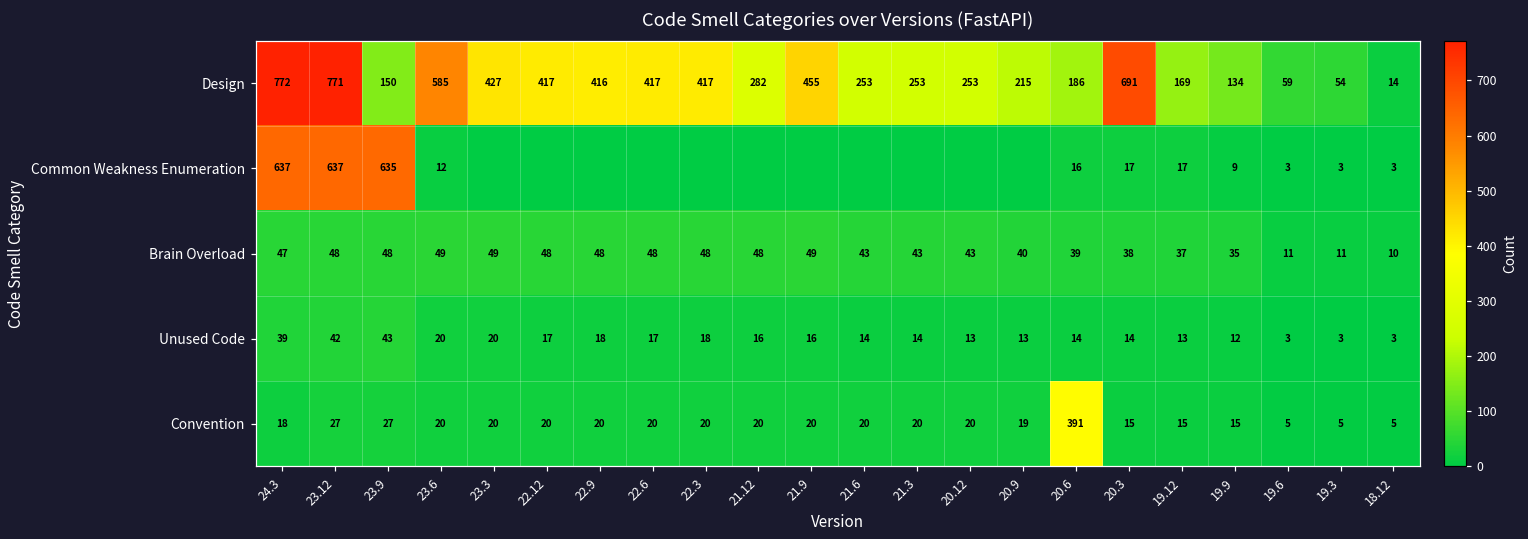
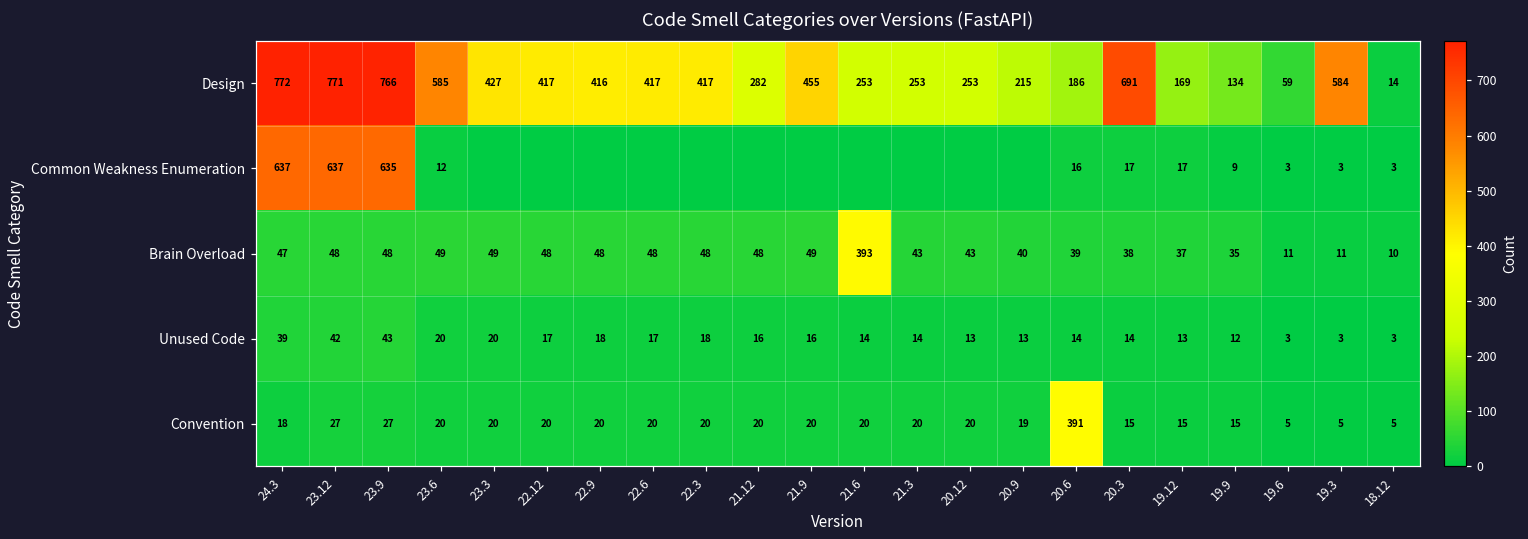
  {
    "Design": {
      "24.3": 772,
      "23.12": 771,
-     "23.9": 150,
+     "23.9": 766,
      "23.6": 585,
      "23.3": 427,
      "22.12": 417,
      "22.9": 416,
      "22.6": 417,
      "22.3": 417,
      "21.12": 282,
      "21.9": 455,
      "21.6": 253,
      "21.3": 253,
      "20.12": 253,
      "20.9": 215,
      "20.6": 186,
      "20.3": 691,
      "19.12": 169,
      "19.9": 134,
      "19.6": 59,
-     "19.3": 54,
+     "19.3": 584,
      "18.12": 14
    },
    "Common Weakness Enumeration": {
      "24.3": 637,
      "23.12": 637,
      "23.9": 635,
      "23.6": 12,
      "20.6": 16,
      "20.3": 17,
      "19.12": 17,
      "19.9": 9,
      "19.6": 3,
      "19.3": 3,
      "18.12": 3
    },
    "Brain Overload": {
      "24.3": 47,
      "23.12": 48,
      "23.9": 48,
      "23.6": 49,
      "23.3": 49,
      "22.12": 48,
      "22.9": 48,
      "22.6": 48,
      "22.3": 48,
      "21.12": 48,
      "21.9": 49,
-     "21.6": 43,
+     "21.6": 393,
      "21.3": 43,
      "20.12": 43,
      "20.9": 40,
      "20.6": 39,
      "20.3": 38,
      "19.12": 37,
      "19.9": 35,
      "19.6": 11,
      "19.3": 11,
      "18.12": 10
    },
    "Unused Code": {
      "24.3": 39,
      "23.12": 42,
      "23.9": 43,
      "23.6": 20,
      "23.3": 20,
      "22.12": 17,
      "22.9": 18,
      "22.6": 17,
      "22.3": 18,
      "21.12": 16,
      "21.9": 16,
      "21.6": 14,
      "21.3": 14,
      "20.12": 13,
      "20.9": 13,
      "20.6": 14,
      "20.3": 14,
      "19.12": 13,
      "19.9": 12,
      "19.6": 3,
      "19.3": 3,
      "18.12": 3
    },
    "Convention": {
      "24.3": 18,
      "23.12": 27,
      "23.9": 27,
      "23.6": 20,
      "23.3": 20,
      "22.12": 20,
      "22.9": 20,
      "22.6": 20,
      "22.3": 20,
      "21.12": 20,
      "21.9": 20,
      "21.6": 20,
      "21.3": 20,
      "20.12": 20,
      "20.9": 19,
      "20.6": 391,
      "20.3": 15,
      "19.12": 15,
      "19.9": 15,
      "19.6": 5,
      "19.3": 5,
      "18.12": 5
    }
  }
